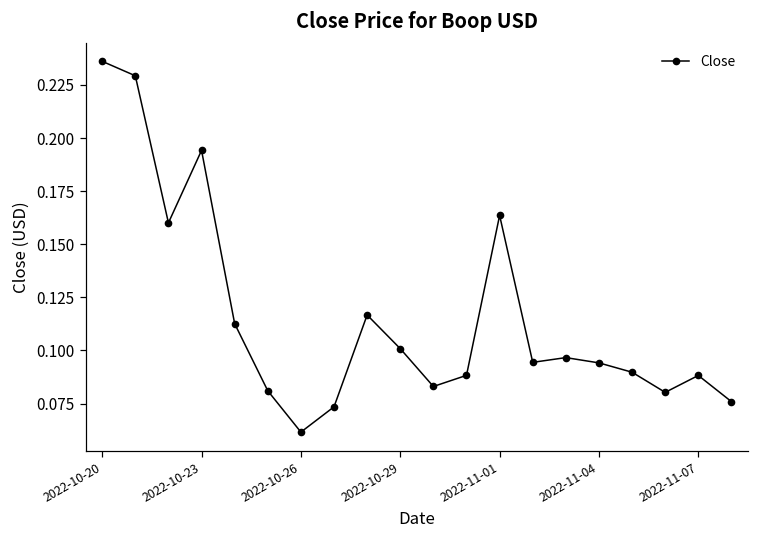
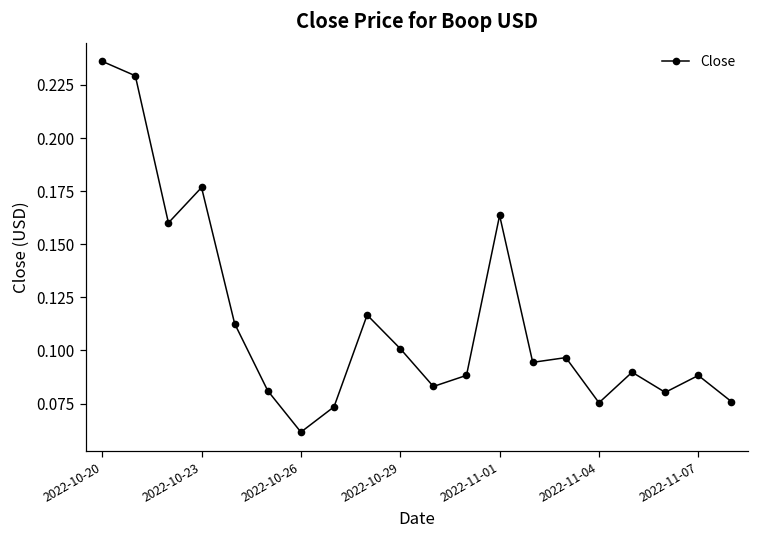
  {
    "2022-10-20": 0.236,
-   "2022-10-23": 0.194,
+   "2022-10-23": 0.177,
    "2022-10-26": 0.062,
    "2022-10-29": 0.101,
    "2022-11-01": 0.164,
-   "2022-11-04": 0.094,
+   "2022-11-04": 0.075,
    "2022-11-07": 0.088
  }
